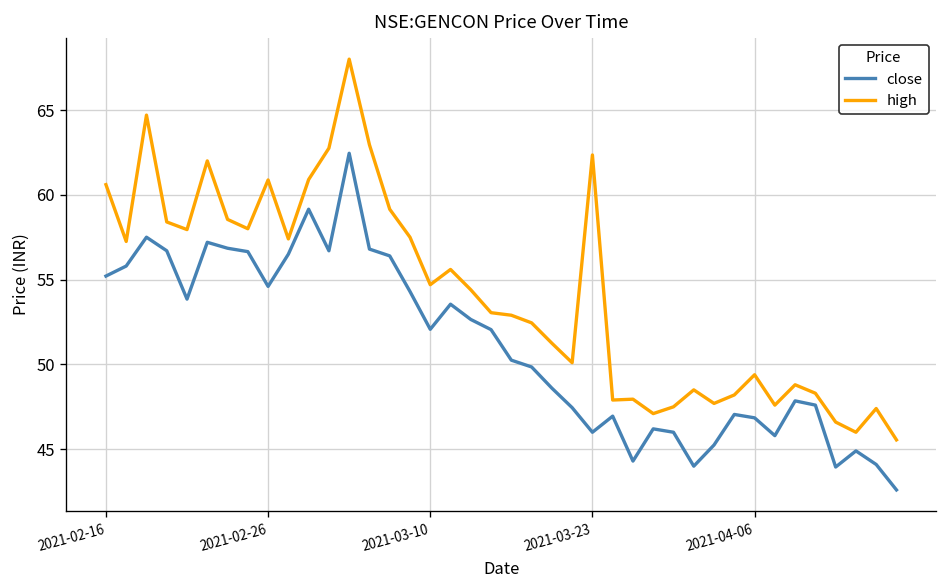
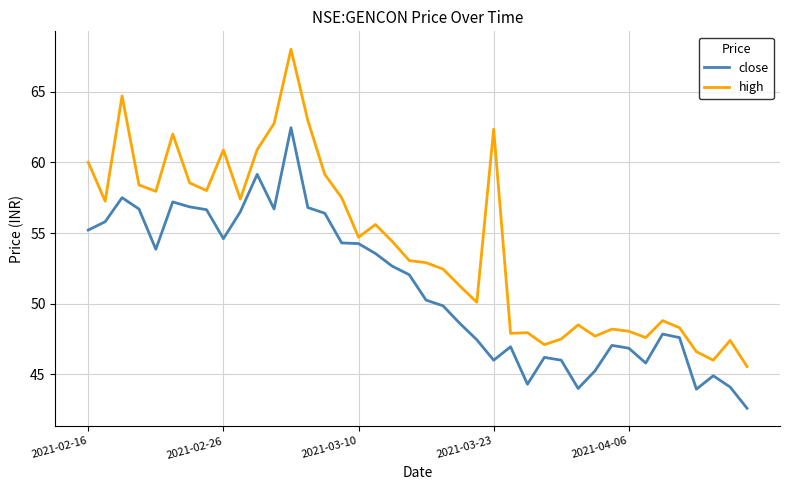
  {
    "close": {
      "2021-02-16": 55.2,
      "2021-02-26": 54.6,
-     "2021-03-10": 52.1,
+     "2021-03-10": 54.3,
      "2021-03-23": 46.0,
      "2021-04-06": 46.9
    },
    "high": {
-     "2021-02-16": 60.6,
+     "2021-02-16": 60.0,
      "2021-02-26": 60.9,
      "2021-03-10": 54.7,
      "2021-03-23": 62.4,
-     "2021-04-06": 49.4
+     "2021-04-06": 48.1
    }
  }
